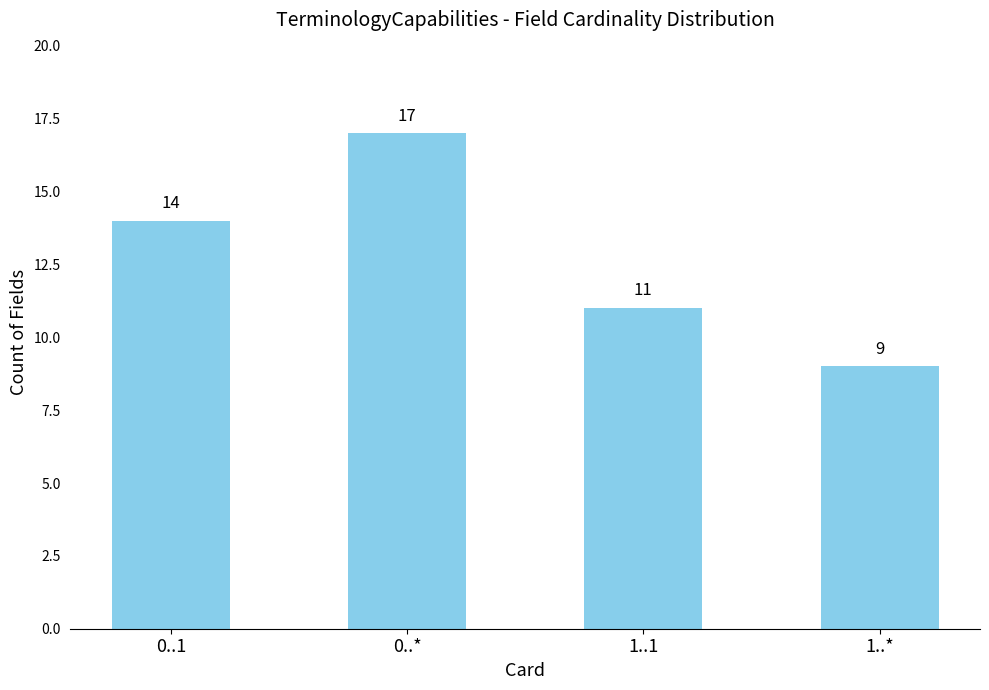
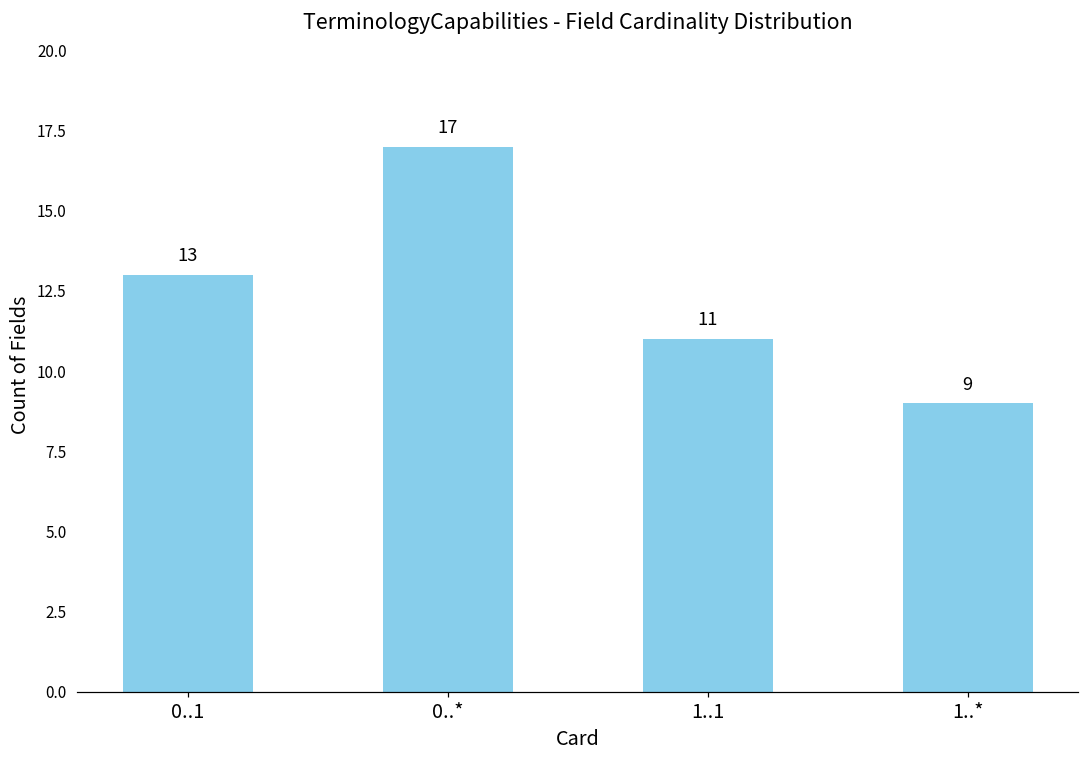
  {
-   "0..1": 14,
+   "0..1": 13,
    "0..*": 17,
    "1..1": 11,
    "1..*": 9
  }
